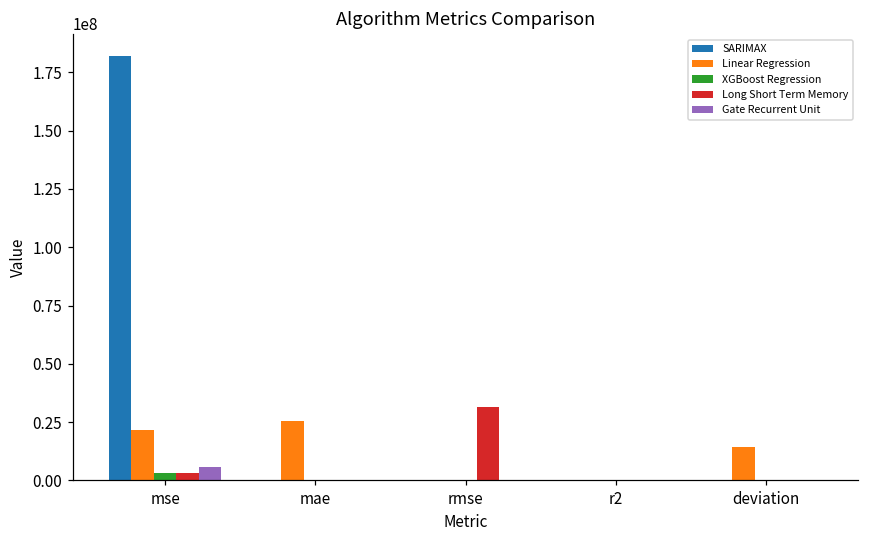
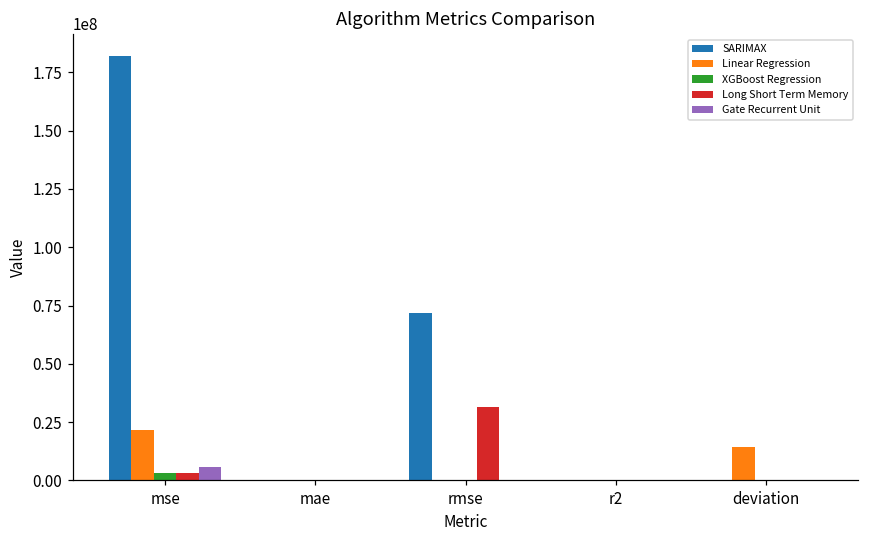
  {
    "SARIMAX": {
      "mse": 182000000,
-     "rmse": 0
+     "rmse": 72000000
    },
    "Linear Regression": {
      "mse": 21000000,
-     "mae": 25000000,
+     "mae": 0,
      "deviation": 14000000
    },
    "XGBoost Regression": {
      "mse": 3000000
    },
    "Long Short Term Memory": {
      "mse": 3000000,
      "rmse": 31000000
    },
    "Gate Recurrent Unit": {
      "mse": 6000000
    }
  }
